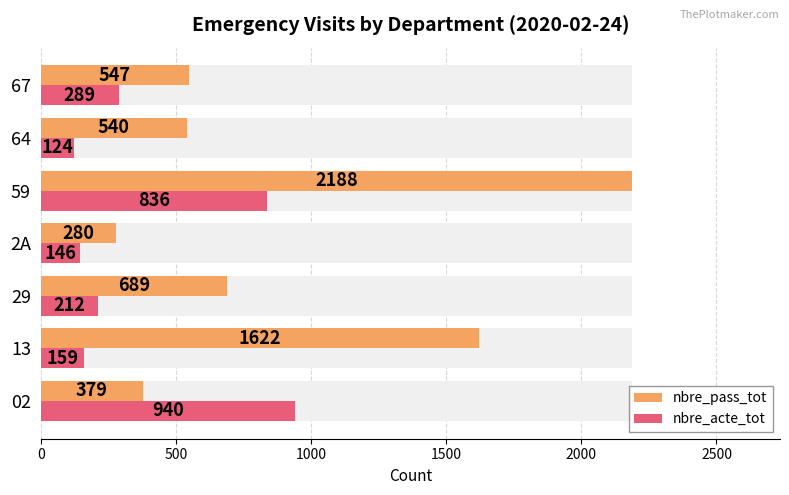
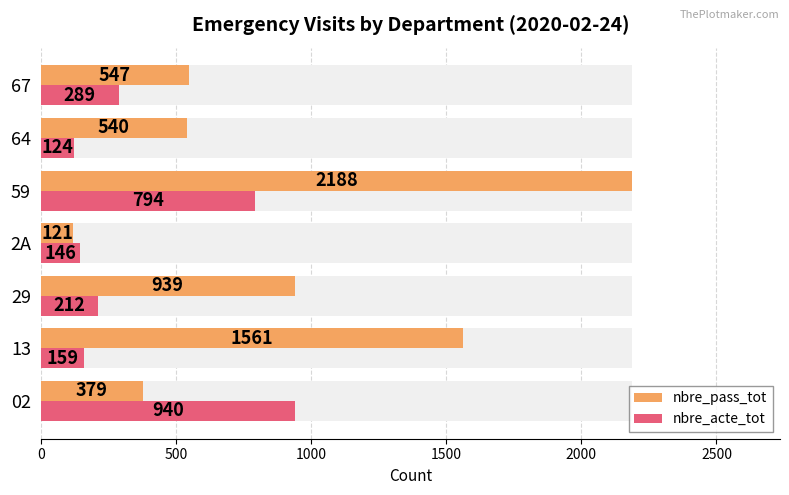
  {
    "nbre_pass_tot": {
      "59": 2188,
-     "2A": 280,
-     "29": 689,
-     "13": 1622
+     "2A": 121,
+     "29": 939,
+     "13": 1561
    },
    "nbre_acte_tot": {
-     "59": 836
+     "59": 794
    }
  }
